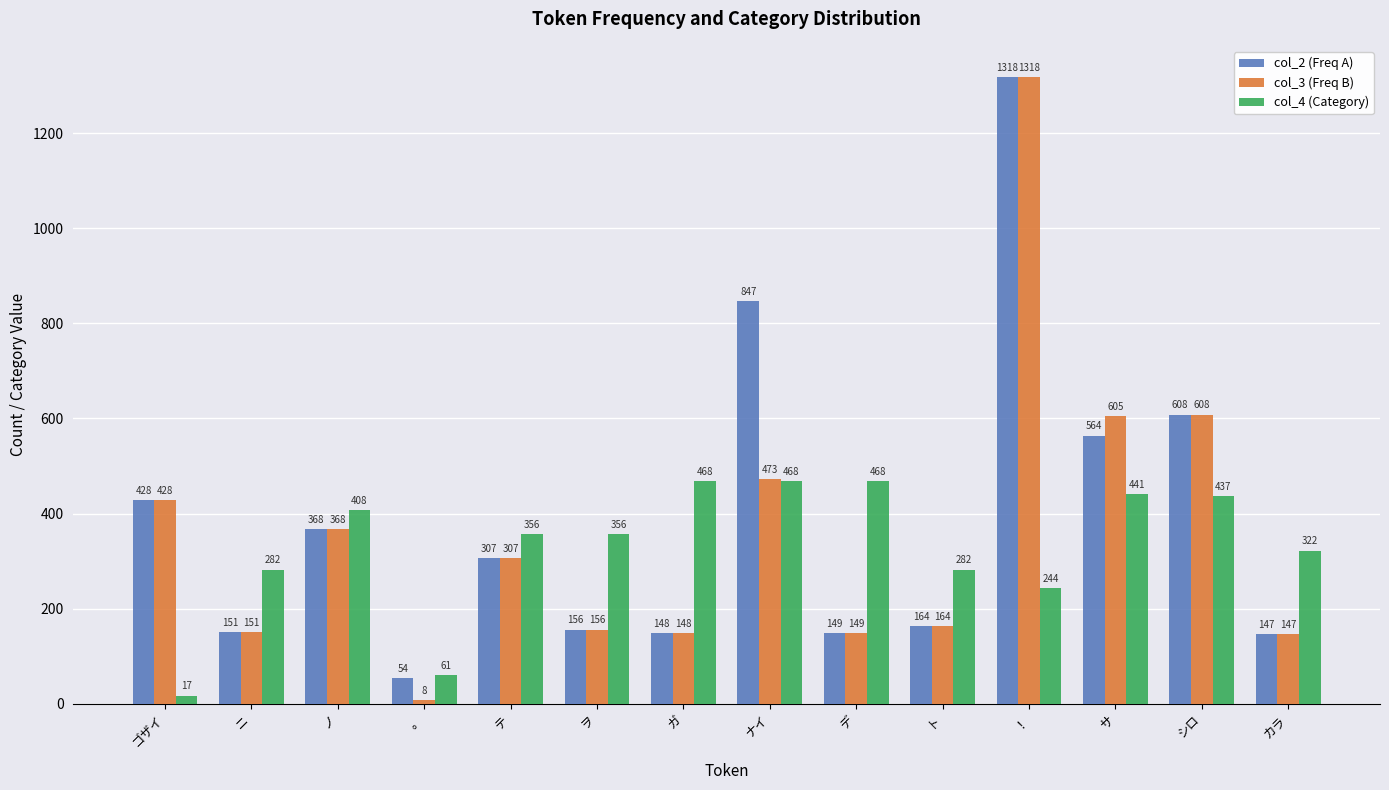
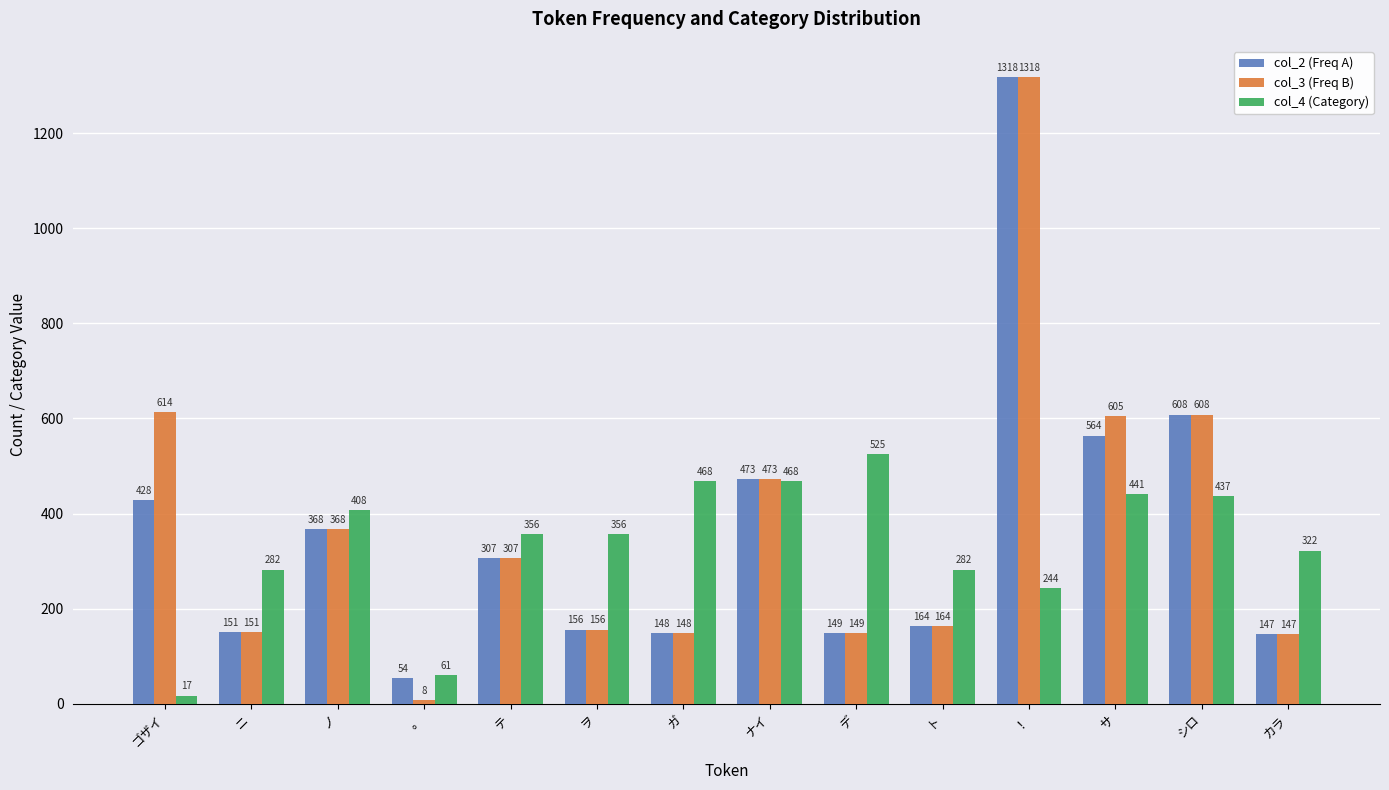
  {
    "col_2 (Freq A)": {
      "ゴザイ": 428,
      "ニ": 151,
      "ノ": 368,
      "。": 54,
      "テ": 307,
      "ヲ": 156,
      "ガ": 148,
-     "ナイ": 847,
+     "ナイ": 473,
      "デ": 149,
      "ト": 164,
      "！": 1318,
      "サ": 564,
      "シロ": 608,
      "カラ": 147
    },
    "col_3 (Freq B)": {
-     "ゴザイ": 428,
+     "ゴザイ": 614,
      "ニ": 151,
      "ノ": 368,
      "。": 8,
      "テ": 307,
      "ヲ": 156,
      "ガ": 148,
      "ナイ": 473,
      "デ": 149,
      "ト": 164,
      "！": 1318,
      "サ": 605,
      "シロ": 608,
      "カラ": 147
    },
    "col_4 (Category)": {
      "ゴザイ": 17,
      "ニ": 282,
      "ノ": 408,
      "。": 61,
      "テ": 356,
      "ヲ": 356,
      "ガ": 468,
      "ナイ": 468,
-     "デ": 468,
+     "デ": 525,
      "ト": 282,
      "！": 244,
      "サ": 441,
      "シロ": 437,
      "カラ": 322
    }
  }
